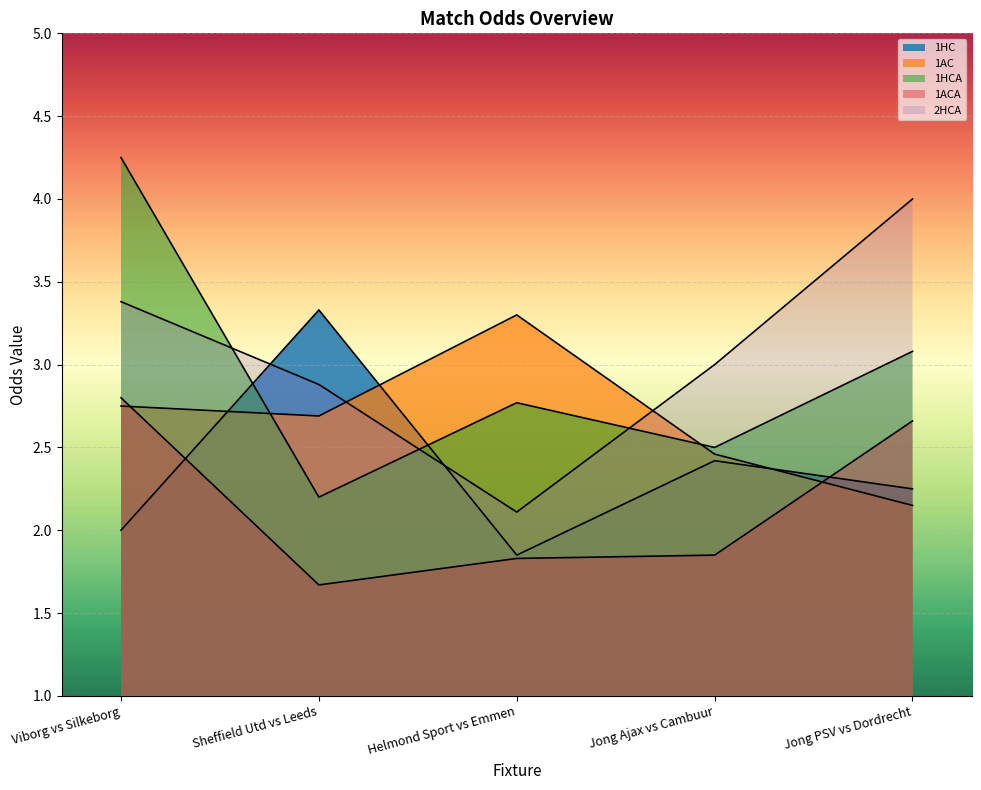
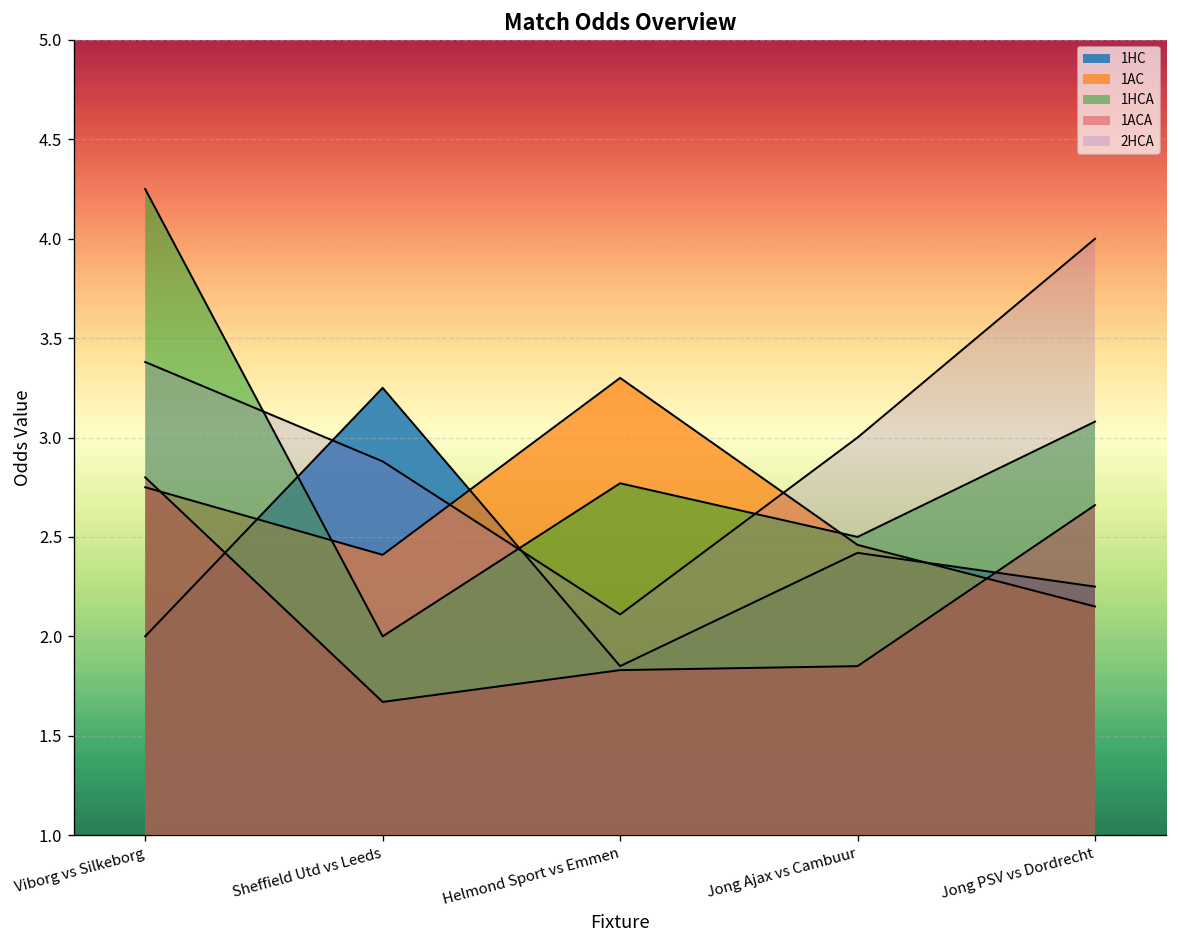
  {
    "1HC": {
      "Viborg vs Silkeborg": 2.00,
-     "Sheffield Utd vs Leeds": 3.33,
+     "Sheffield Utd vs Leeds": 3.25,
      "Helmond Sport vs Emmen": 1.85,
      "Jong Ajax vs Cambuur": 2.42,
      "Jong PSV vs Dordrecht": 2.25
    },
    "1AC": {
      "Viborg vs Silkeborg": 2.75,
-     "Sheffield Utd vs Leeds": 2.69,
+     "Sheffield Utd vs Leeds": 2.41,
      "Helmond Sport vs Emmen": 3.30,
      "Jong Ajax vs Cambuur": 2.46,
      "Jong PSV vs Dordrecht": 2.15
    },
    "1HCA": {
      "Viborg vs Silkeborg": 4.25,
-     "Sheffield Utd vs Leeds": 2.2,
+     "Sheffield Utd vs Leeds": 2.0,
      "Helmond Sport vs Emmen": 2.77,
      "Jong Ajax vs Cambuur": 2.5,
      "Jong PSV vs Dordrecht": 3.08
    },
    "1ACA": {
      "Viborg vs Silkeborg": 2.80,
      "Sheffield Utd vs Leeds": 1.67,
      "Helmond Sport vs Emmen": 1.83,
      "Jong Ajax vs Cambuur": 1.85,
      "Jong PSV vs Dordrecht": 2.66
    },
    "2HCA": {
      "Viborg vs Silkeborg": 3.38,
      "Sheffield Utd vs Leeds": 2.88,
      "Helmond Sport vs Emmen": 2.11,
      "Jong Ajax vs Cambuur": 3.00,
      "Jong PSV vs Dordrecht": 4.00
    }
  }
